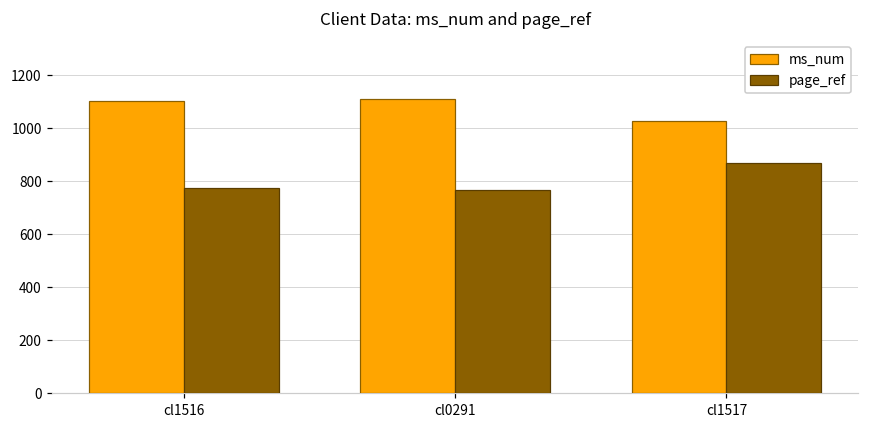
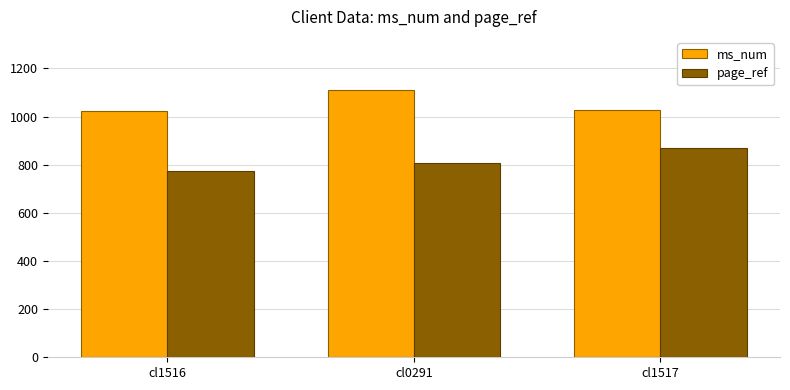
  {
    "ms_num": {
-     "cl1516": 1100,
+     "cl1516": 1020,
      "cl0291": 1110,
      "cl1517": 1030
    },
    "page_ref": {
      "cl1516": 770,
-     "cl0291": 770,
+     "cl0291": 810,
      "cl1517": 870
    }
  }
